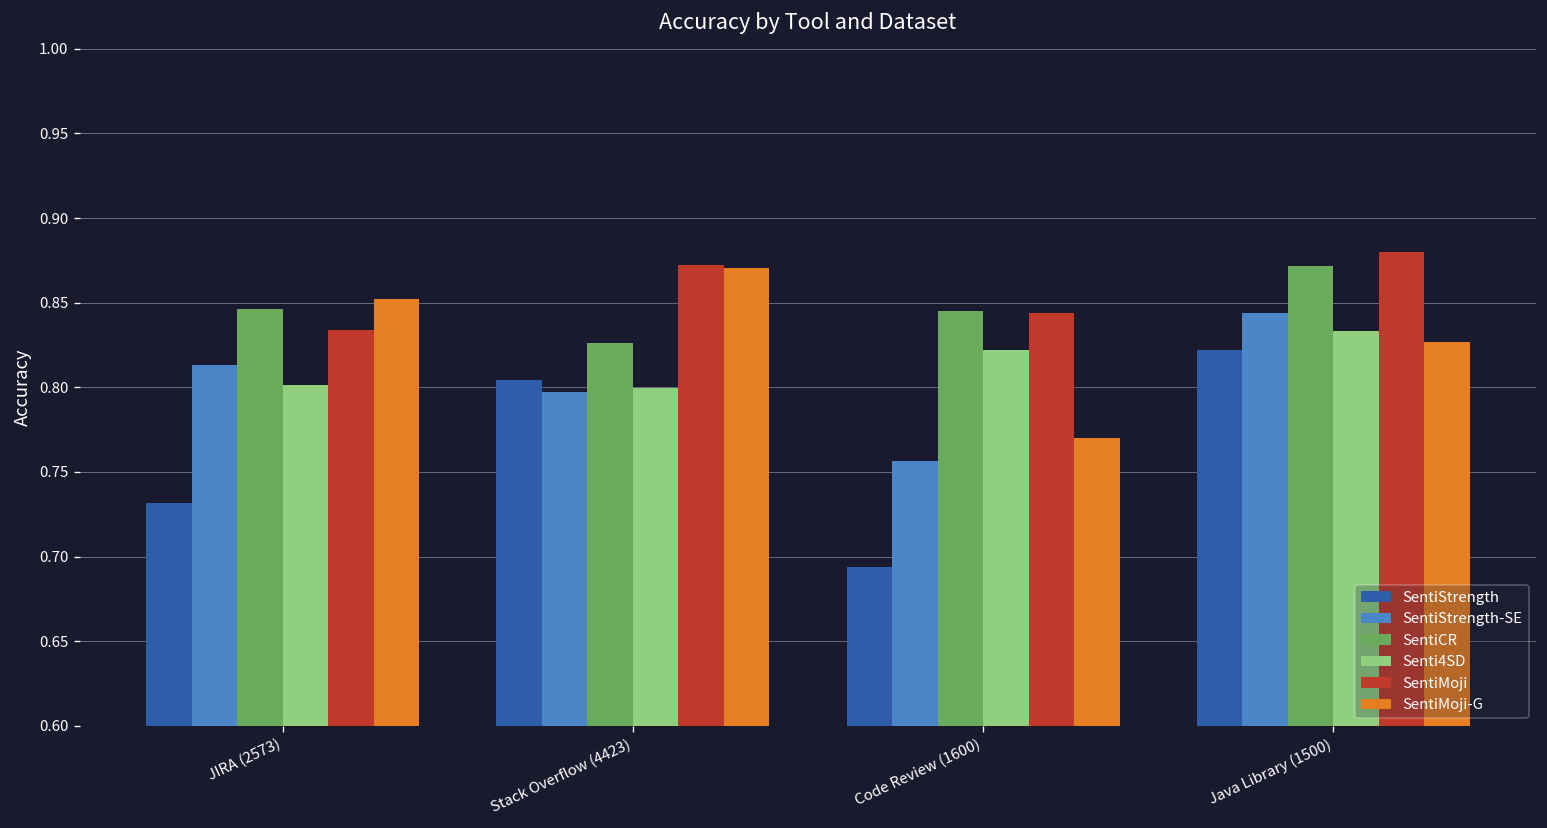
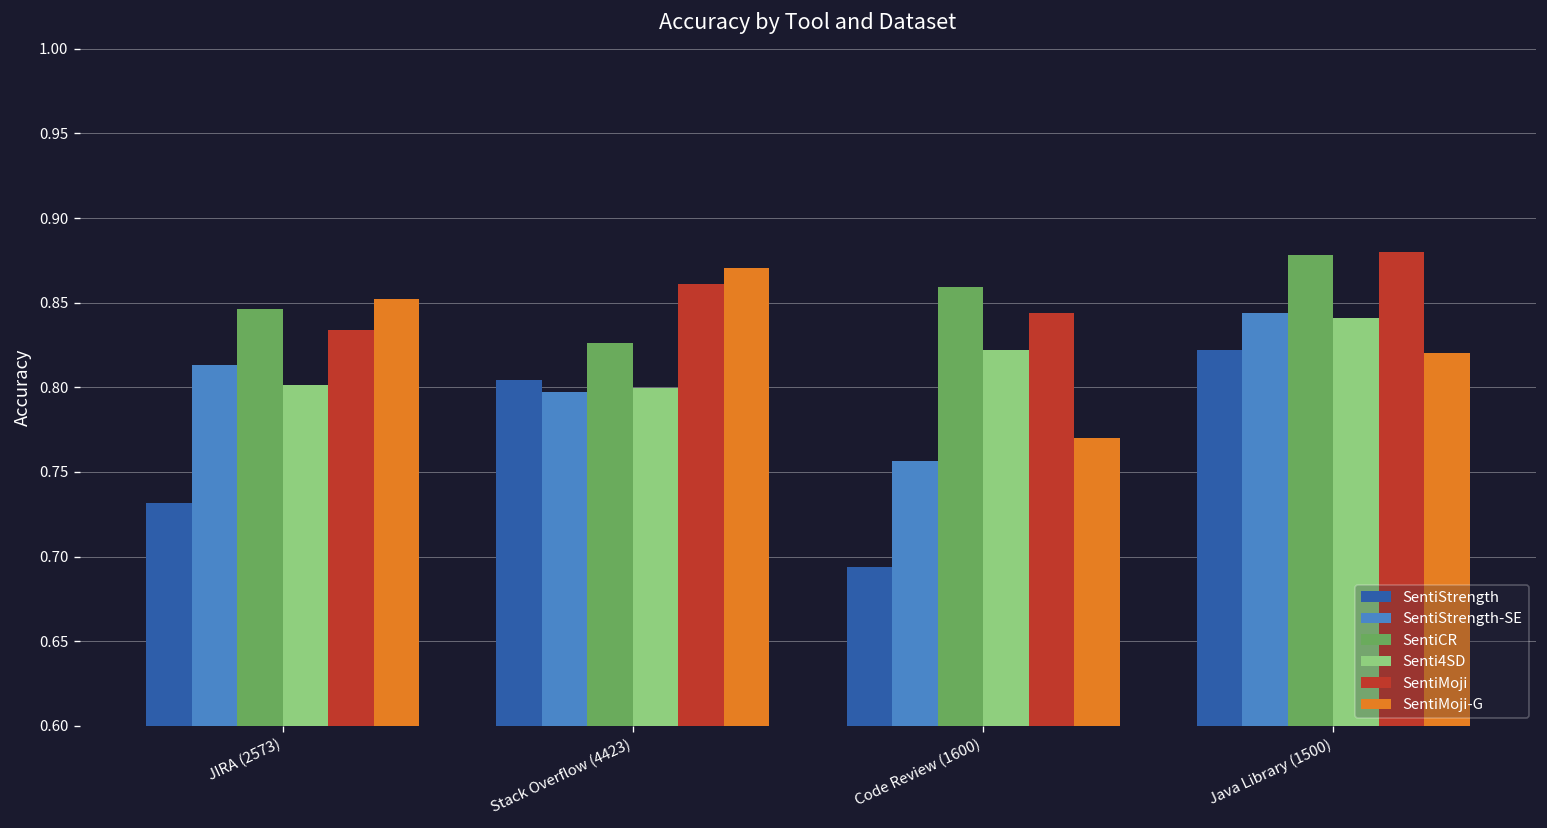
  {
    "SentiCR": {
      "JIRA (2573)": 0.846,
      "Stack Overflow (4423)": 0.826,
-     "Code Review (1600)": 0.845,
-     "Java Library (1500)": 0.872
+     "Code Review (1600)": 0.859,
+     "Java Library (1500)": 0.878
    },
    "Senti4SD": {
      "JIRA (2573)": 0.802,
      "Stack Overflow (4423)": 0.799,
      "Code Review (1600)": 0.822,
-     "Java Library (1500)": 0.833
+     "Java Library (1500)": 0.841
    },
    "SentiMoji": {
      "JIRA (2573)": 0.834,
-     "Stack Overflow (4423)": 0.872,
+     "Stack Overflow (4423)": 0.861,
      "Code Review (1600)": 0.844,
      "Java Library (1500)": 0.880
    },
    "SentiMoji-G": {
      "JIRA (2573)": 0.852,
      "Stack Overflow (4423)": 0.870,
      "Code Review (1600)": 0.770,
-     "Java Library (1500)": 0.827
+     "Java Library (1500)": 0.820
    }
  }
